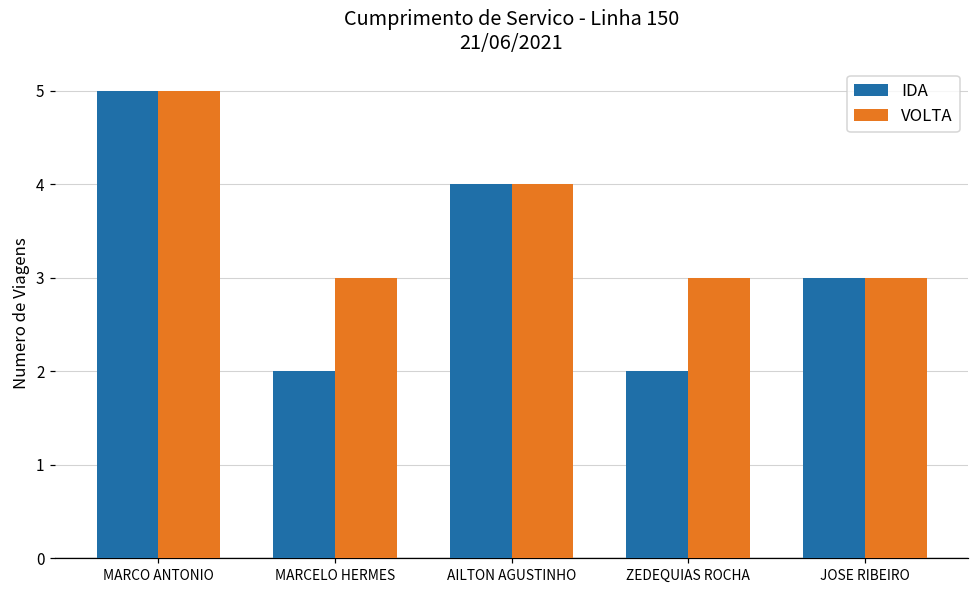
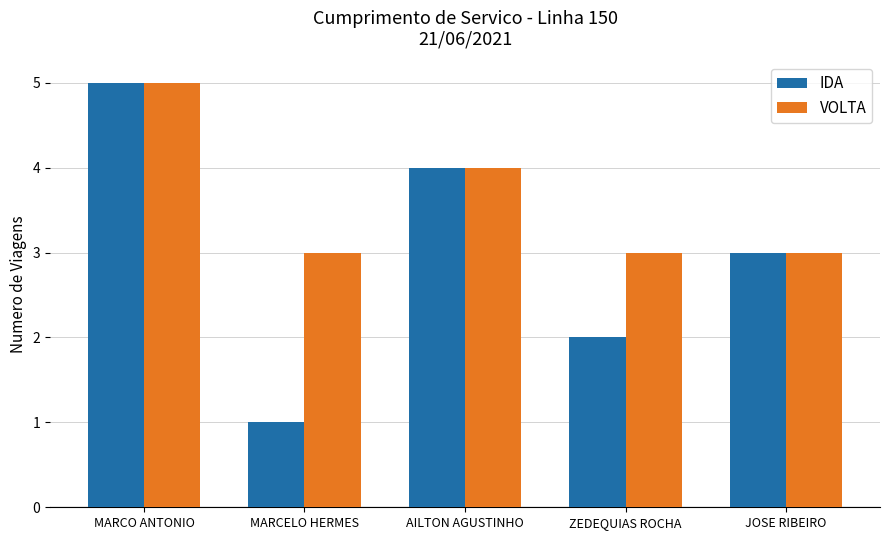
  {
    "IDA": {
      "MARCO ANTONIO": 5,
-     "MARCELO HERMES": 2,
+     "MARCELO HERMES": 1,
      "AILTON AGUSTINHO": 4,
      "ZEDEQUIAS ROCHA": 2,
      "JOSE RIBEIRO": 3
    },
    "VOLTA": {
      "MARCO ANTONIO": 5,
      "MARCELO HERMES": 3,
      "AILTON AGUSTINHO": 4,
      "ZEDEQUIAS ROCHA": 3,
      "JOSE RIBEIRO": 3
    }
  }
